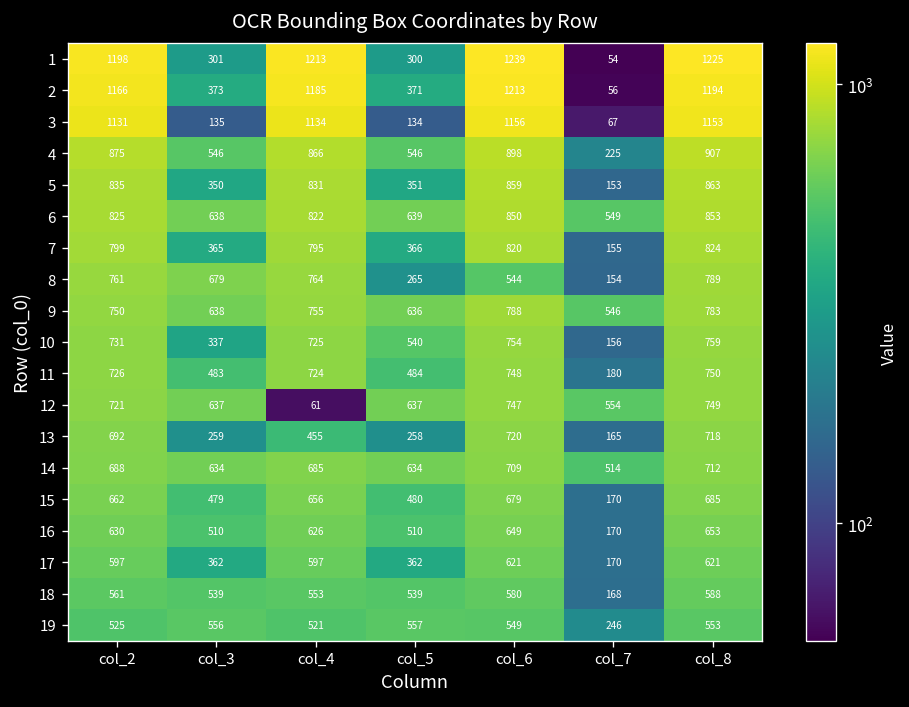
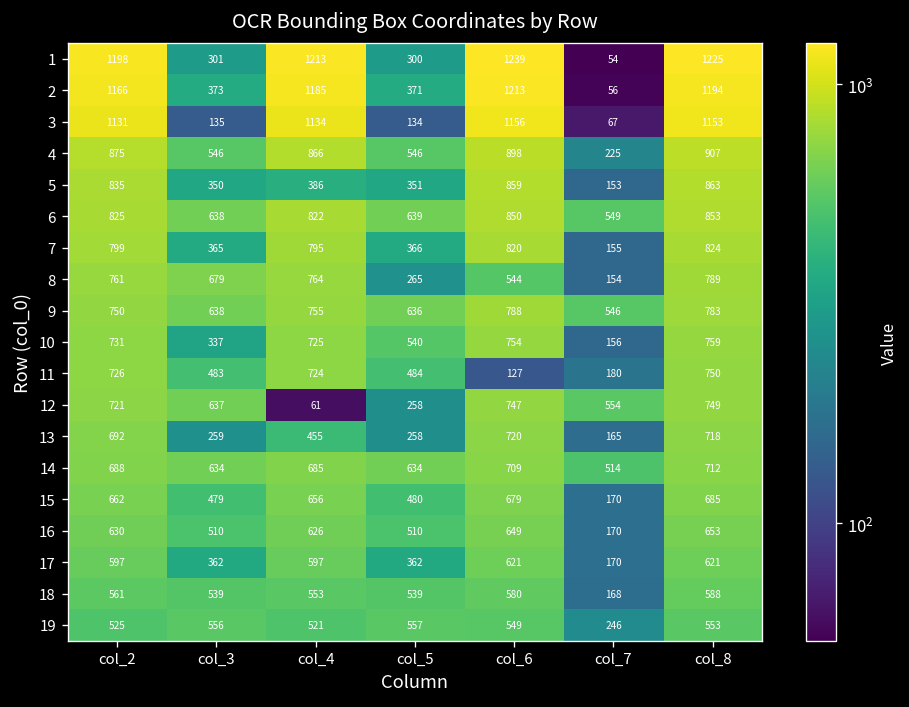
  {
    "1": {
      "col_2": 1198,
      "col_3": 301,
      "col_4": 1213,
      "col_5": 300,
      "col_6": 1239,
      "col_7": 54,
      "col_8": 1225
    },
    "2": {
      "col_2": 1166,
      "col_3": 373,
      "col_4": 1185,
      "col_5": 371,
      "col_6": 1213,
      "col_7": 56,
      "col_8": 1194
    },
    "3": {
      "col_2": 1131,
      "col_3": 135,
      "col_4": 1134,
      "col_5": 134,
      "col_6": 1156,
      "col_7": 67,
      "col_8": 1153
    },
    "4": {
      "col_2": 875,
      "col_3": 546,
      "col_4": 866,
      "col_5": 546,
      "col_6": 898,
      "col_7": 225,
      "col_8": 907
    },
    "5": {
      "col_2": 835,
      "col_3": 350,
-     "col_4": 831,
+     "col_4": 386,
      "col_5": 351,
      "col_6": 859,
      "col_7": 153,
      "col_8": 863
    },
    "6": {
      "col_2": 825,
      "col_3": 638,
      "col_4": 822,
      "col_5": 639,
      "col_6": 850,
      "col_7": 549,
      "col_8": 853
    },
    "7": {
      "col_2": 799,
      "col_3": 365,
      "col_4": 795,
      "col_5": 366,
      "col_6": 820,
      "col_7": 155,
      "col_8": 824
    },
    "8": {
      "col_2": 761,
      "col_3": 679,
      "col_4": 764,
      "col_5": 265,
      "col_6": 544,
      "col_7": 154,
      "col_8": 789
    },
    "9": {
      "col_2": 750,
      "col_3": 638,
      "col_4": 755,
      "col_5": 636,
      "col_6": 788,
      "col_7": 546,
      "col_8": 783
    },
    "10": {
      "col_2": 731,
      "col_3": 337,
      "col_4": 725,
      "col_5": 540,
      "col_6": 754,
      "col_7": 156,
      "col_8": 759
    },
    "11": {
      "col_2": 726,
      "col_3": 483,
      "col_4": 724,
      "col_5": 484,
-     "col_6": 748,
+     "col_6": 127,
      "col_7": 180,
      "col_8": 750
    },
    "12": {
      "col_2": 721,
      "col_3": 637,
      "col_4": 61,
-     "col_5": 637,
+     "col_5": 258,
      "col_6": 747,
      "col_7": 554,
      "col_8": 749
    },
    "13": {
      "col_2": 692,
      "col_3": 259,
      "col_4": 455,
      "col_5": 258,
      "col_6": 720,
      "col_7": 165,
      "col_8": 718
    },
    "14": {
      "col_2": 688,
      "col_3": 634,
      "col_4": 685,
      "col_5": 634,
      "col_6": 709,
      "col_7": 514,
      "col_8": 712
    },
    "15": {
      "col_2": 662,
      "col_3": 479,
      "col_4": 656,
      "col_5": 480,
      "col_6": 679,
      "col_7": 170,
      "col_8": 685
    },
    "16": {
      "col_2": 630,
      "col_3": 510,
      "col_4": 626,
      "col_5": 510,
      "col_6": 649,
      "col_7": 170,
      "col_8": 653
    },
    "17": {
      "col_2": 597,
      "col_3": 362,
      "col_4": 597,
      "col_5": 362,
      "col_6": 621,
      "col_7": 170,
      "col_8": 621
    },
    "18": {
      "col_2": 561,
      "col_3": 539,
      "col_4": 553,
      "col_5": 539,
      "col_6": 580,
      "col_7": 168,
      "col_8": 588
    },
    "19": {
      "col_2": 525,
      "col_3": 556,
      "col_4": 521,
      "col_5": 557,
      "col_6": 549,
      "col_7": 246,
      "col_8": 553
    }
  }
